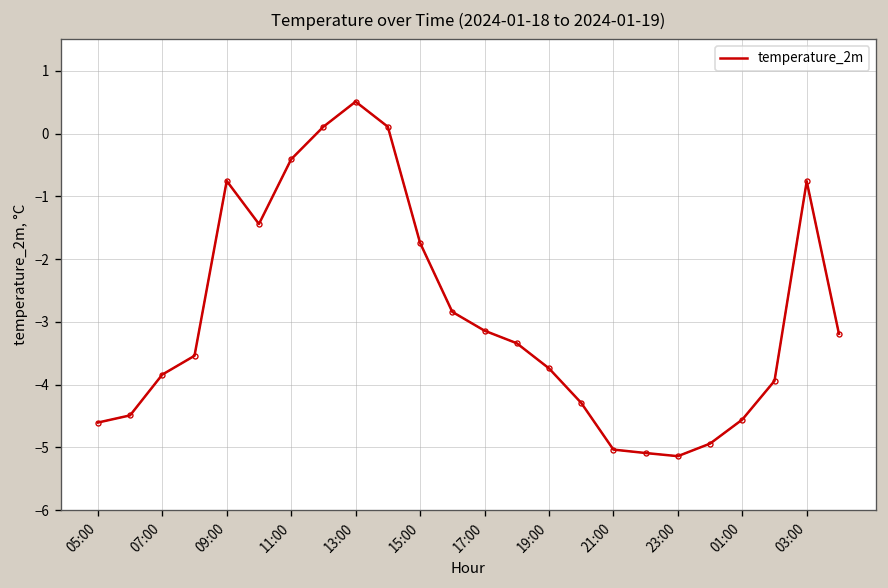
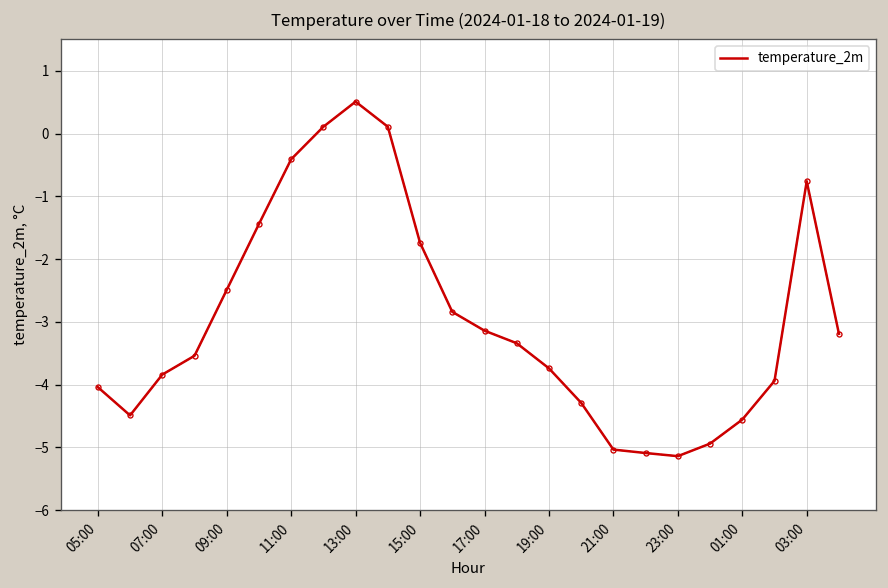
  {
-   "05:00": -4.6,
+   "05:00": -4.0,
    "07:00": -3.8,
-   "09:00": -0.8,
+   "09:00": -2.5,
    "11:00": -0.4,
    "13:00": 0.5,
    "15:00": -1.7,
    "17:00": -3.1,
    "19:00": -3.7,
    "21:00": -5.0,
    "23:00": -5.1,
    "01:00": -4.6,
    "03:00": -0.8
  }
